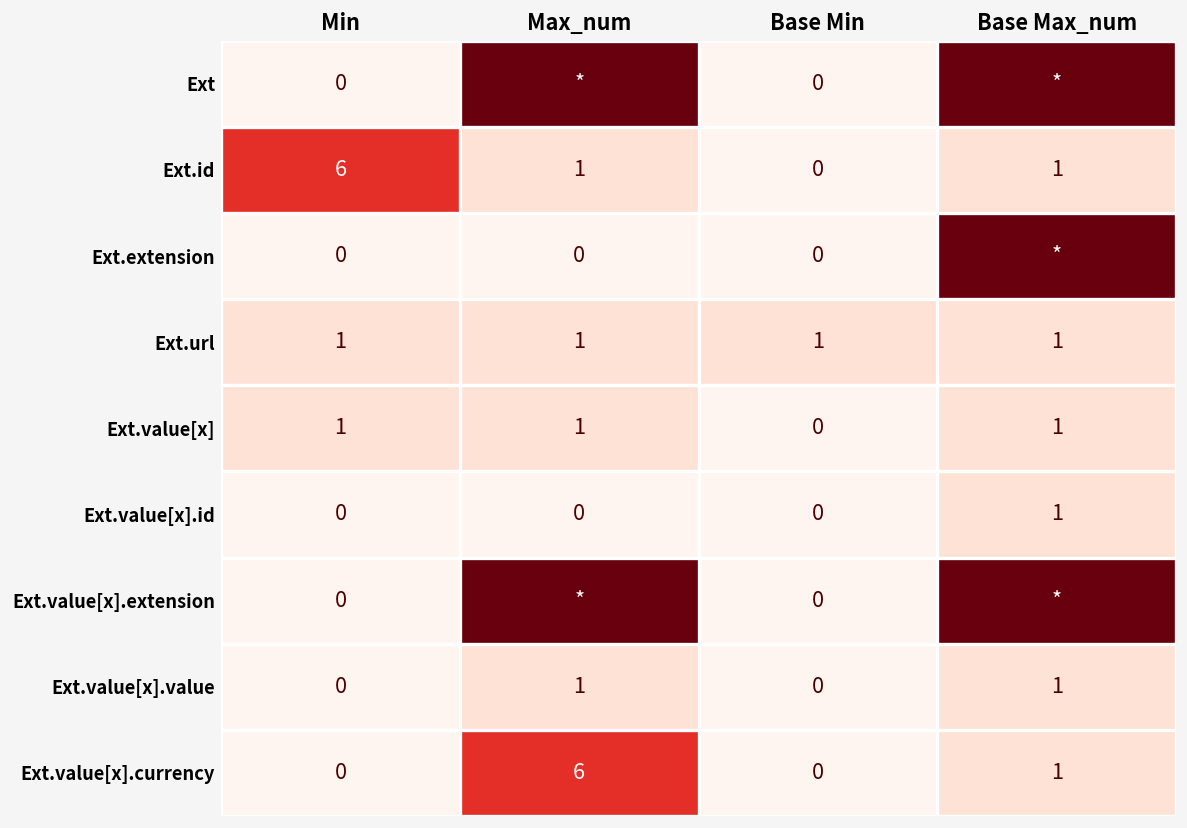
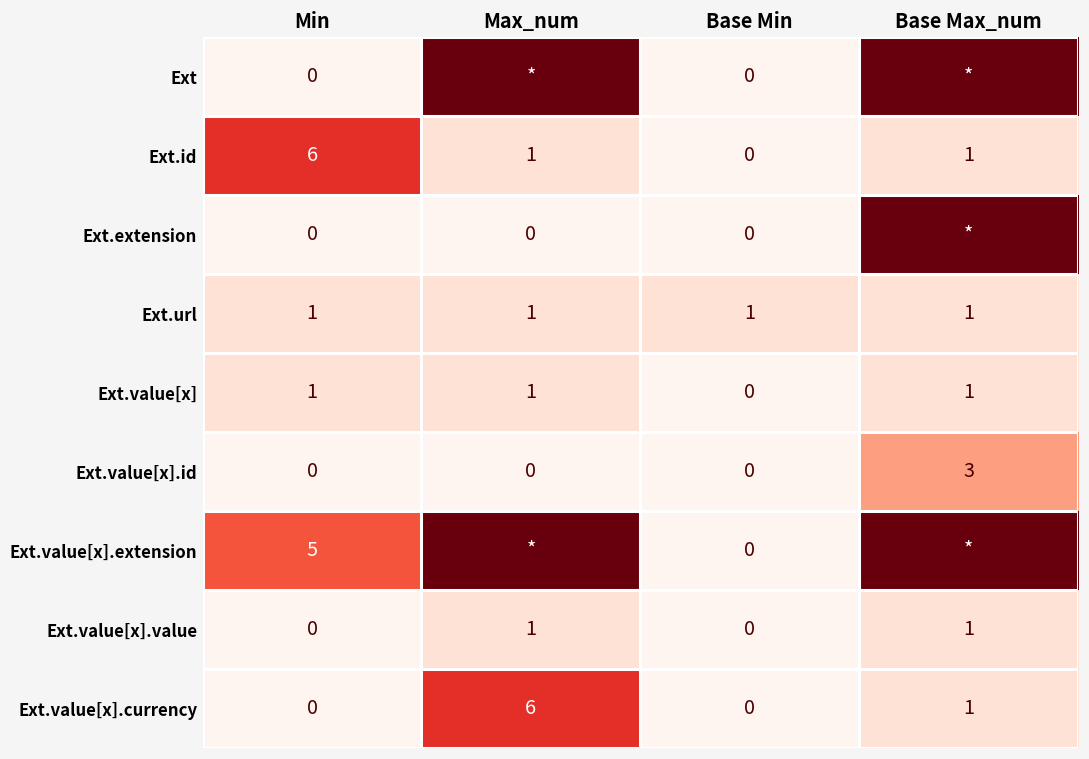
  {
    "Ext": {
      "Min": 0,
      "Base Min": 0
    },
    "Ext.id": {
      "Min": 6,
      "Max_num": 1,
      "Base Min": 0,
      "Base Max_num": 1
    },
    "Ext.extension": {
      "Min": 0,
      "Max_num": 0,
      "Base Min": 0
    },
    "Ext.url": {
      "Min": 1,
      "Max_num": 1,
      "Base Min": 1,
      "Base Max_num": 1
    },
    "Ext.value[x]": {
      "Min": 1,
      "Max_num": 1,
      "Base Min": 0,
      "Base Max_num": 1
    },
    "Ext.value[x].id": {
      "Min": 0,
      "Max_num": 0,
      "Base Min": 0,
-     "Base Max_num": 1
+     "Base Max_num": 3
    },
    "Ext.value[x].extension": {
-     "Min": 0,
+     "Min": 5,
      "Base Min": 0
    },
    "Ext.value[x].value": {
      "Min": 0,
      "Max_num": 1,
      "Base Min": 0,
      "Base Max_num": 1
    },
    "Ext.value[x].currency": {
      "Min": 0,
      "Max_num": 6,
      "Base Min": 0,
      "Base Max_num": 1
    }
  }
